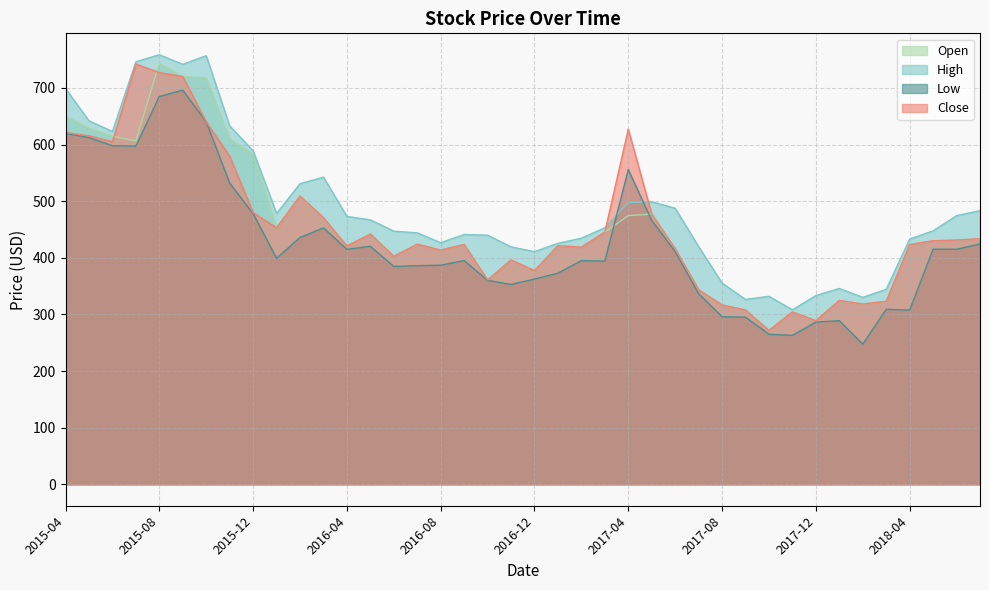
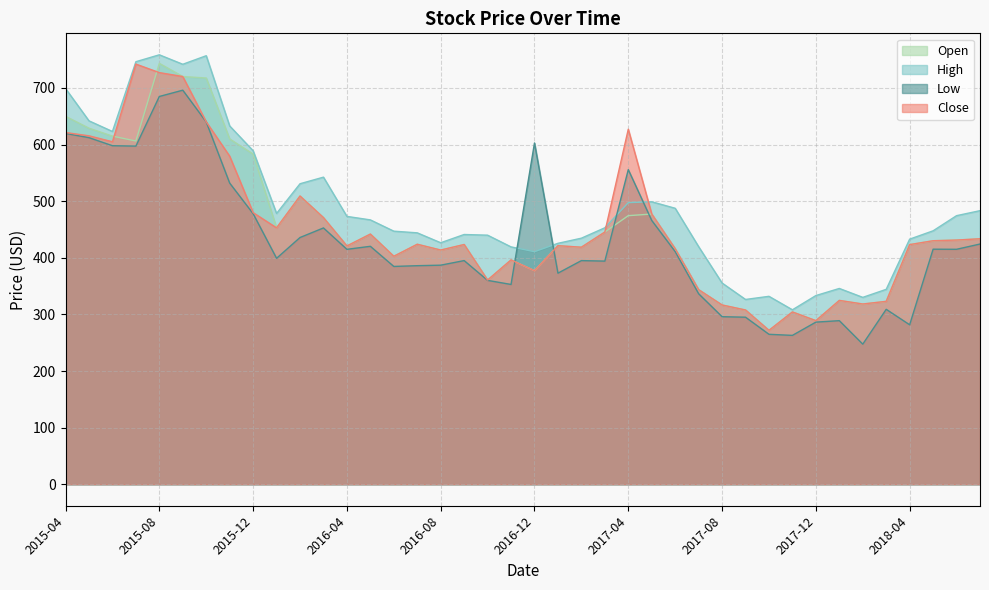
  {
    "Low": {
      "2015-08": 690,
      "2016-04": 420,
      "2016-08": 390,
-     "2016-12": 360,
+     "2016-12": 600,
      "2017-04": 560,
      "2017-08": 300,
-     "2018-04": 310
+     "2018-04": 280
    },
    "Close": {
      "2015-08": 730,
      "2017-04": 630
    }
  }
